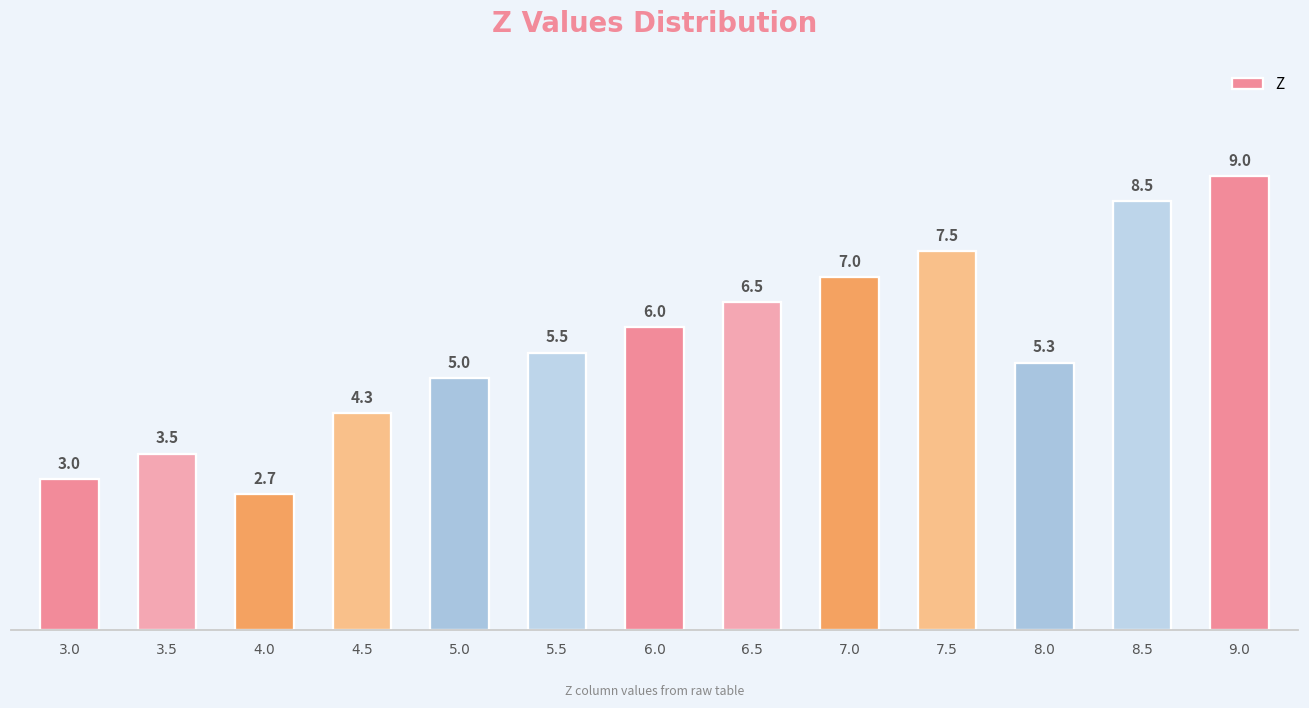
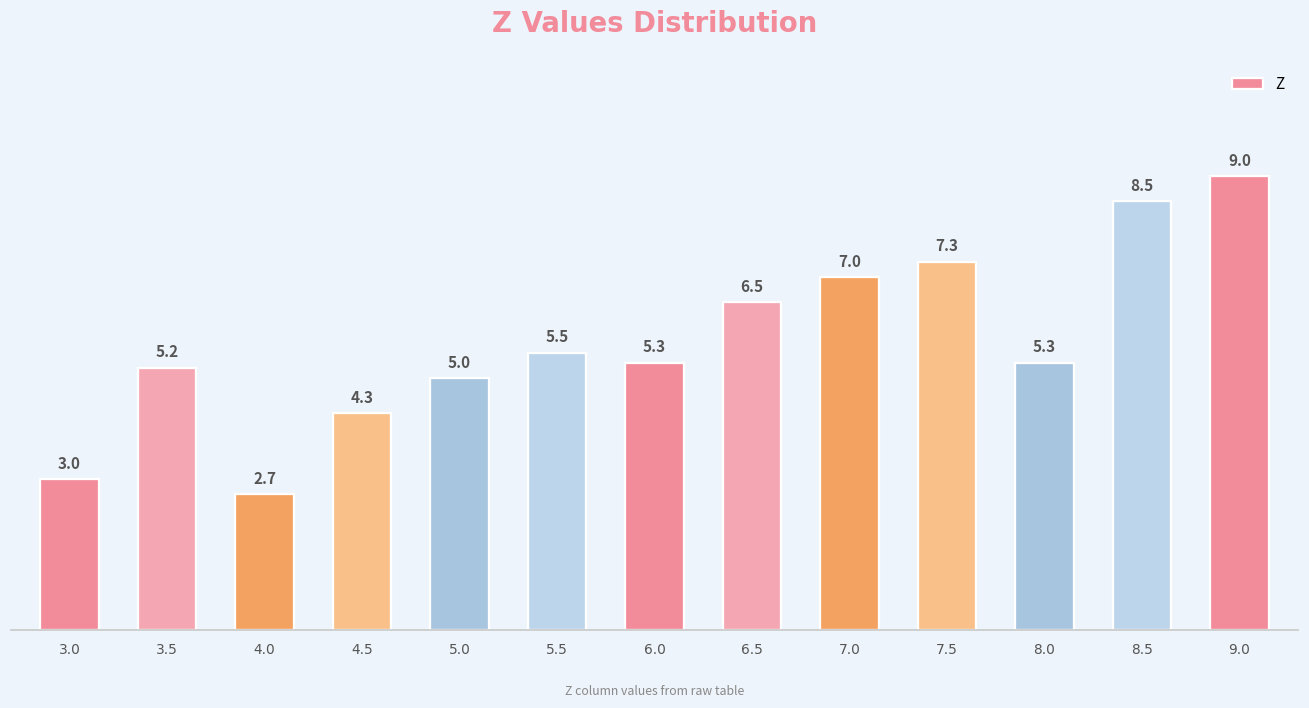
  {
    "3.0": 3.0,
-   "3.5": 3.5,
+   "3.5": 5.2,
    "4.0": 2.7,
    "4.5": 4.3,
    "5.0": 5.0,
    "5.5": 5.5,
-   "6.0": 6.0,
+   "6.0": 5.3,
    "6.5": 6.5,
    "7.0": 7.0,
-   "7.5": 7.5,
+   "7.5": 7.3,
    "8.0": 5.3,
    "8.5": 8.5,
    "9.0": 9.0
  }
